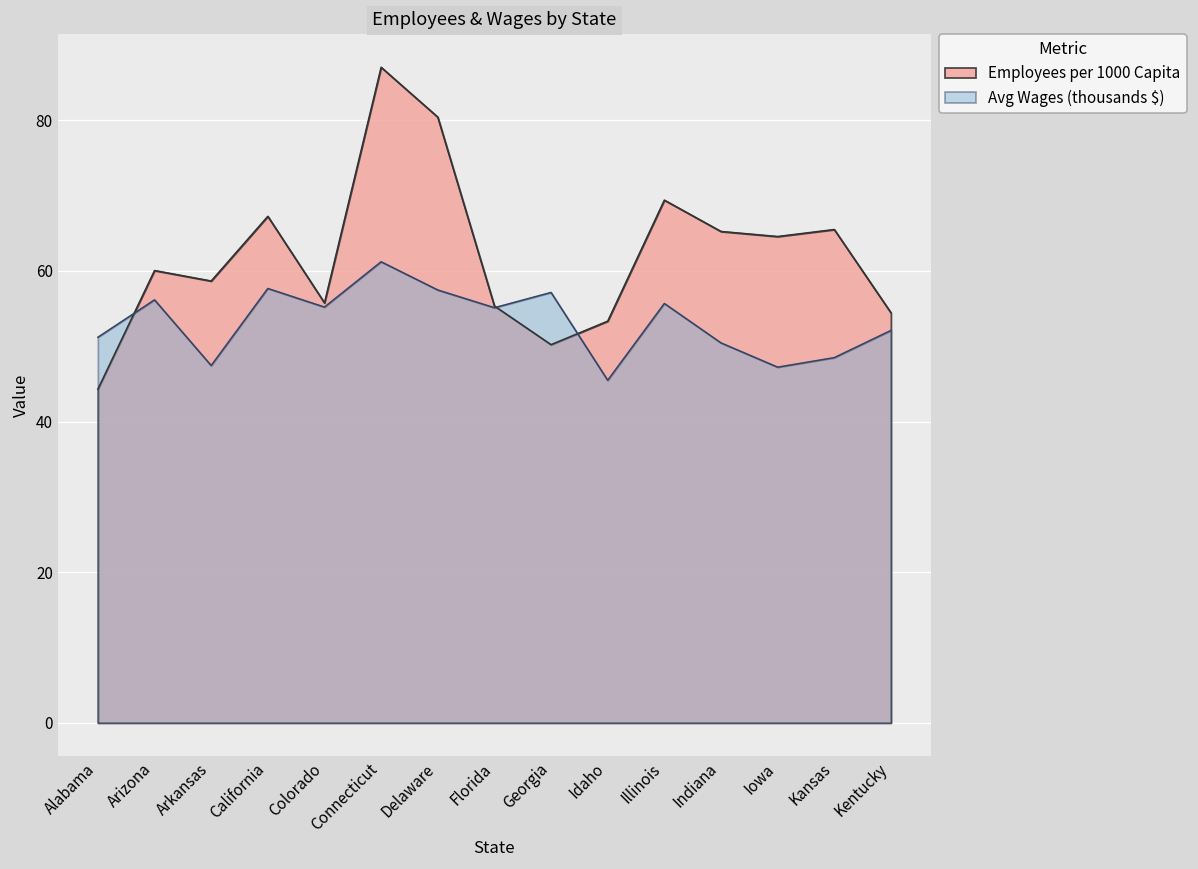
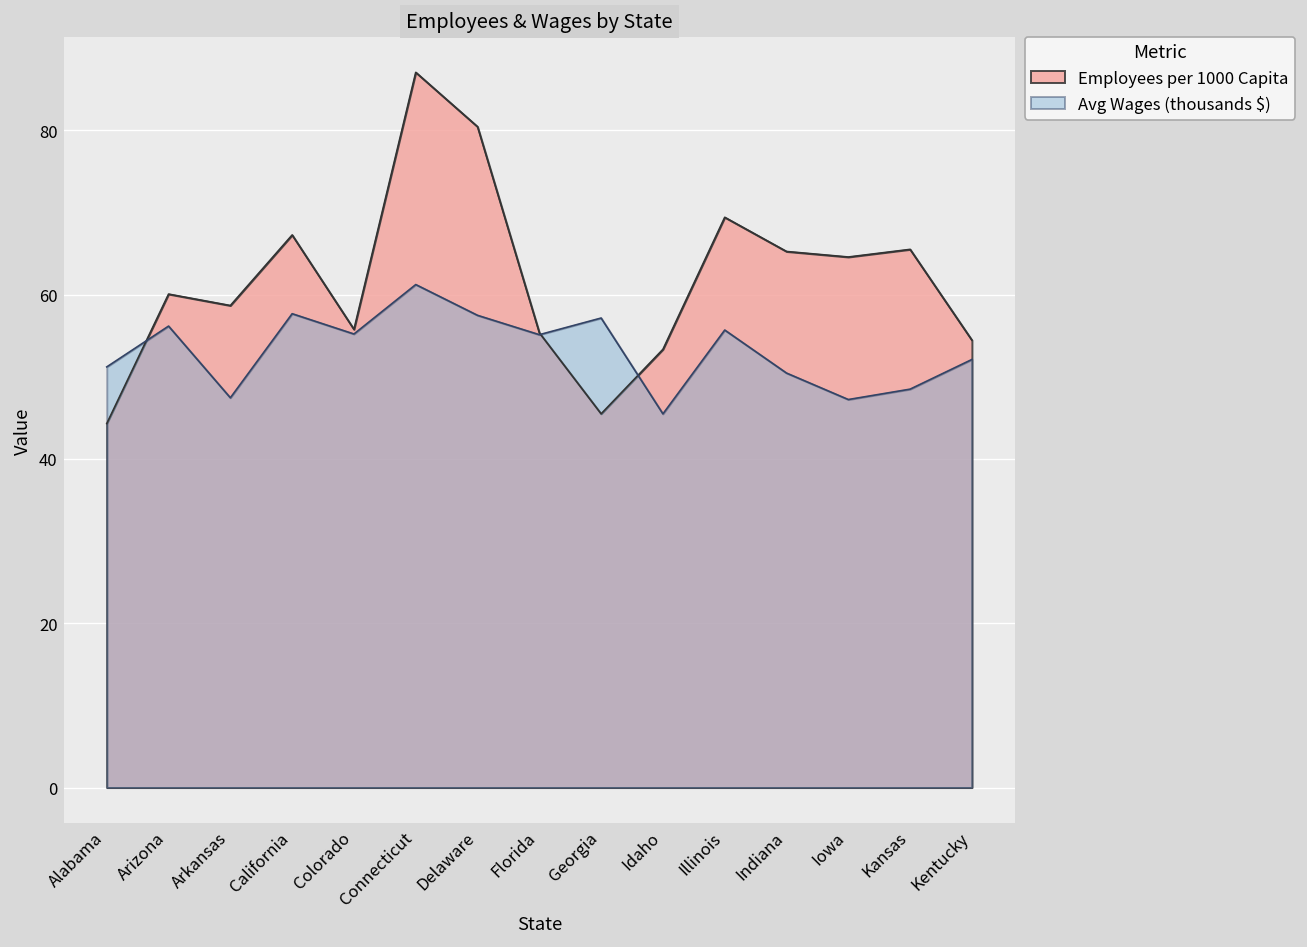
  {
    "Employees per 1000 Capita": {
      "Alabama": 44,
      "Arizona": 60,
      "Arkansas": 59,
      "California": 67,
      "Colorado": 56,
      "Connecticut": 87,
      "Delaware": 80,
-     "Georgia": 50,
+     "Georgia": 45,
      "Idaho": 53,
      "Illinois": 69,
      "Indiana": 65,
      "Iowa": 65,
      "Kansas": 65,
      "Kentucky": 54
    },
    "Avg Wages (thousands $)": {
      "Alabama": 51,
      "Arizona": 56,
      "Arkansas": 47,
      "California": 58,
      "Colorado": 55,
      "Connecticut": 61,
      "Delaware": 57,
      "Georgia": 57,
      "Idaho": 45,
      "Illinois": 56,
      "Indiana": 50,
      "Iowa": 47,
      "Kansas": 48,
      "Kentucky": 52
    }
  }
